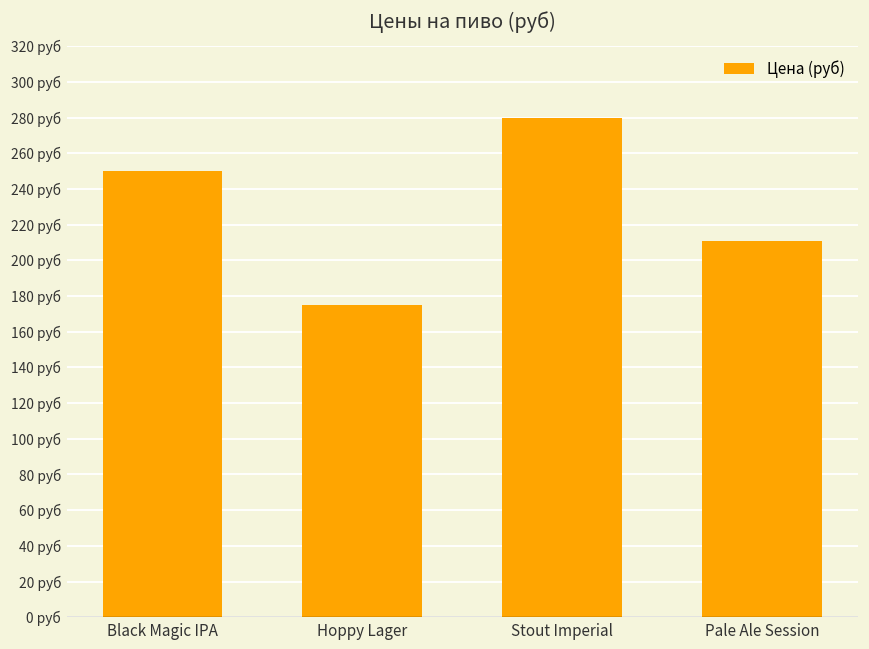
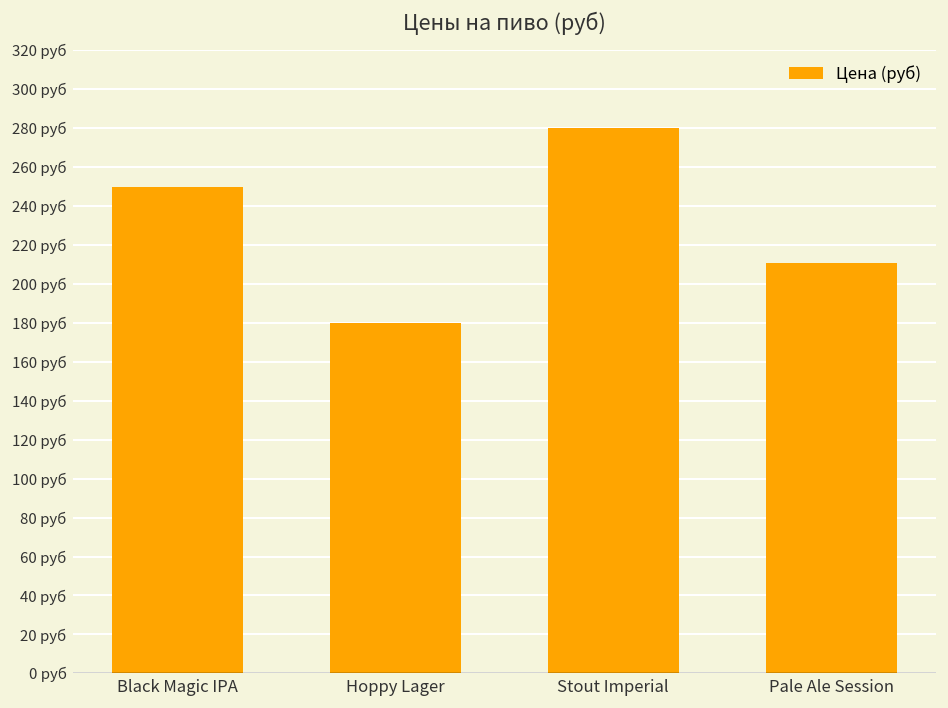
  {
    "Black Magic IPA": "250 руб",
-   "Hoppy Lager": "175 руб",
+   "Hoppy Lager": "180 руб",
    "Stout Imperial": "280 руб",
    "Pale Ale Session": "211 руб"
  }
